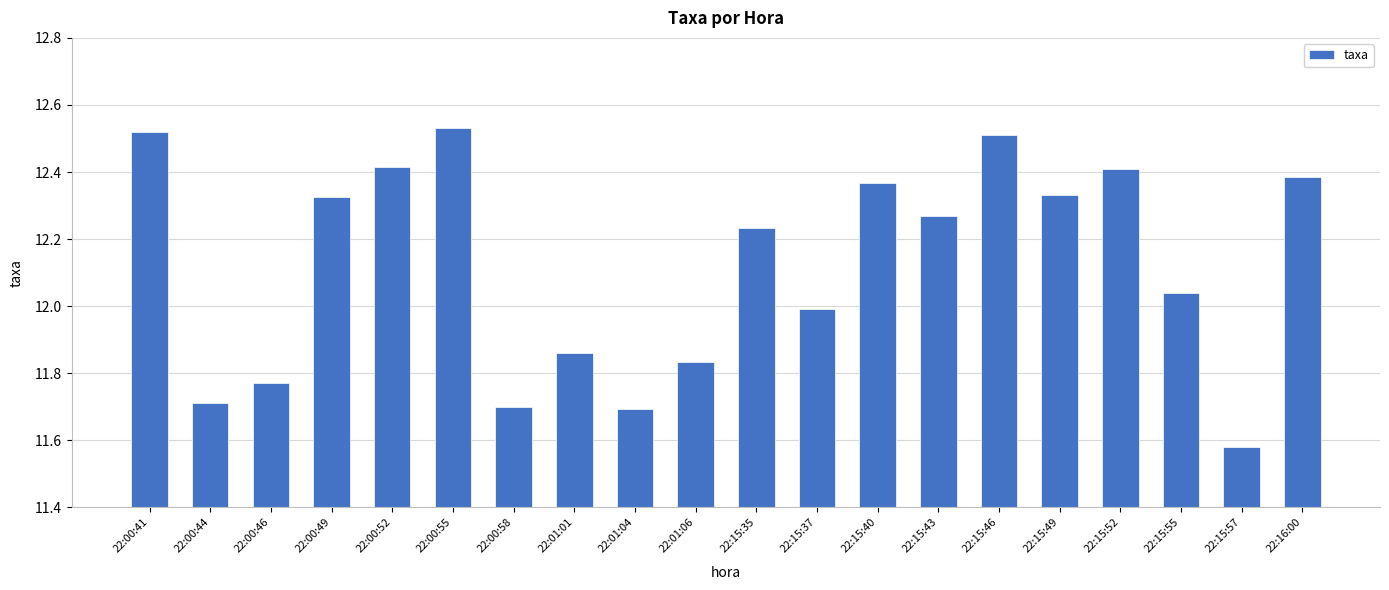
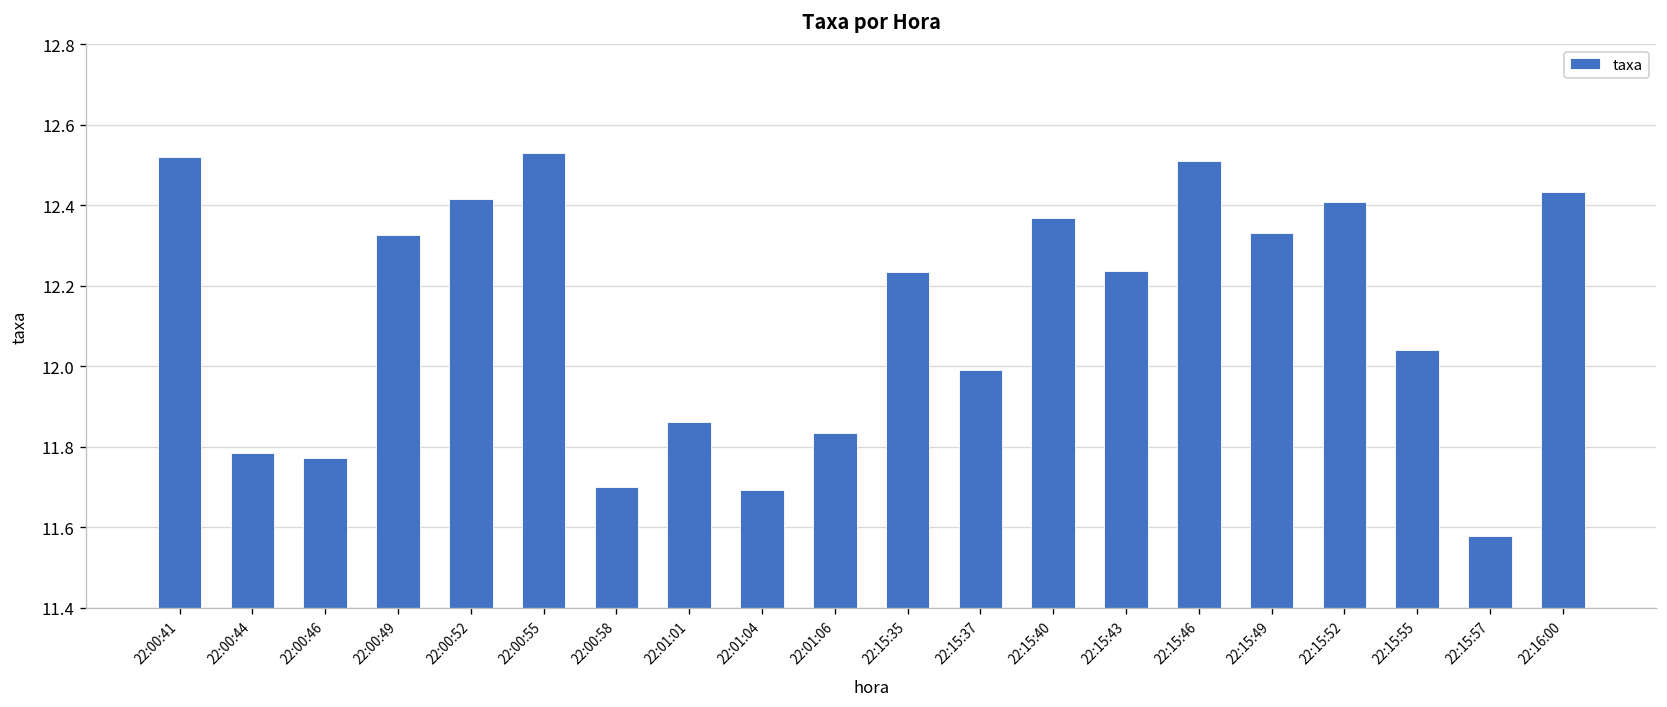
  {
    "22:00:41": 12.52,
-   "22:00:44": 11.71,
+   "22:00:44": 11.79,
    "22:00:46": 11.77,
    "22:00:49": 12.33,
    "22:00:52": 12.42,
    "22:00:55": 12.53,
    "22:00:58": 11.70,
    "22:01:01": 11.86,
    "22:01:04": 11.69,
    "22:01:06": 11.83,
    "22:15:35": 12.23,
    "22:15:37": 11.99,
    "22:15:40": 12.37,
-   "22:15:43": 12.27,
+   "22:15:43": 12.24,
    "22:15:46": 12.51,
    "22:15:49": 12.33,
    "22:15:52": 12.41,
    "22:15:55": 12.04,
    "22:15:57": 11.58,
-   "22:16:00": 12.39
+   "22:16:00": 12.43
  }
